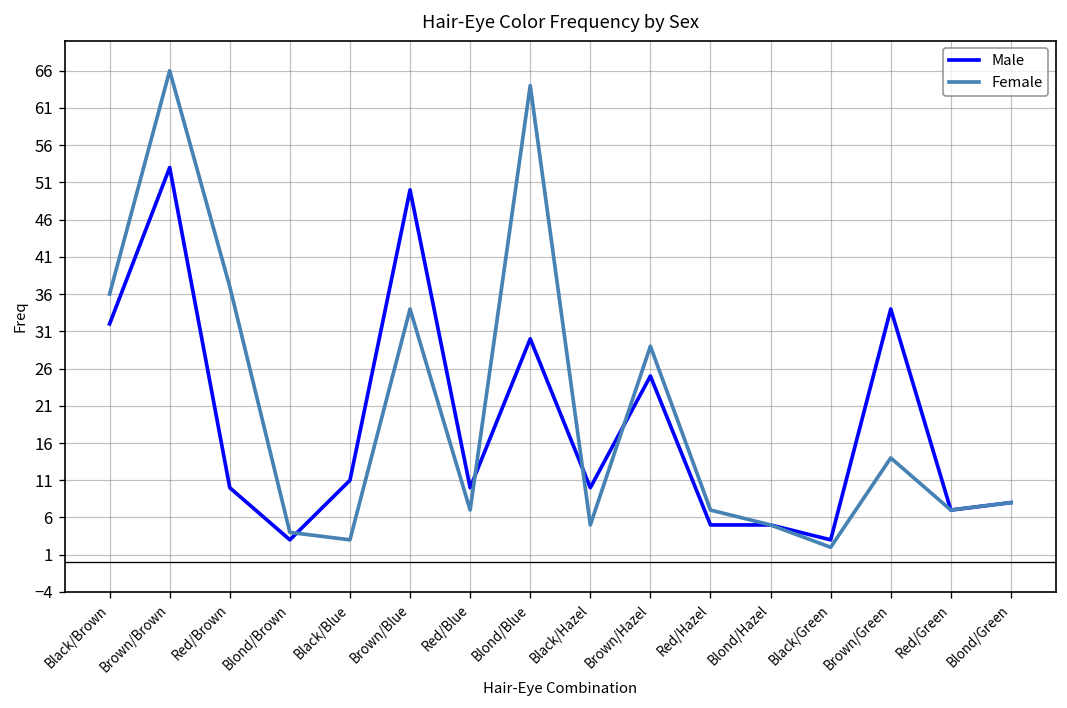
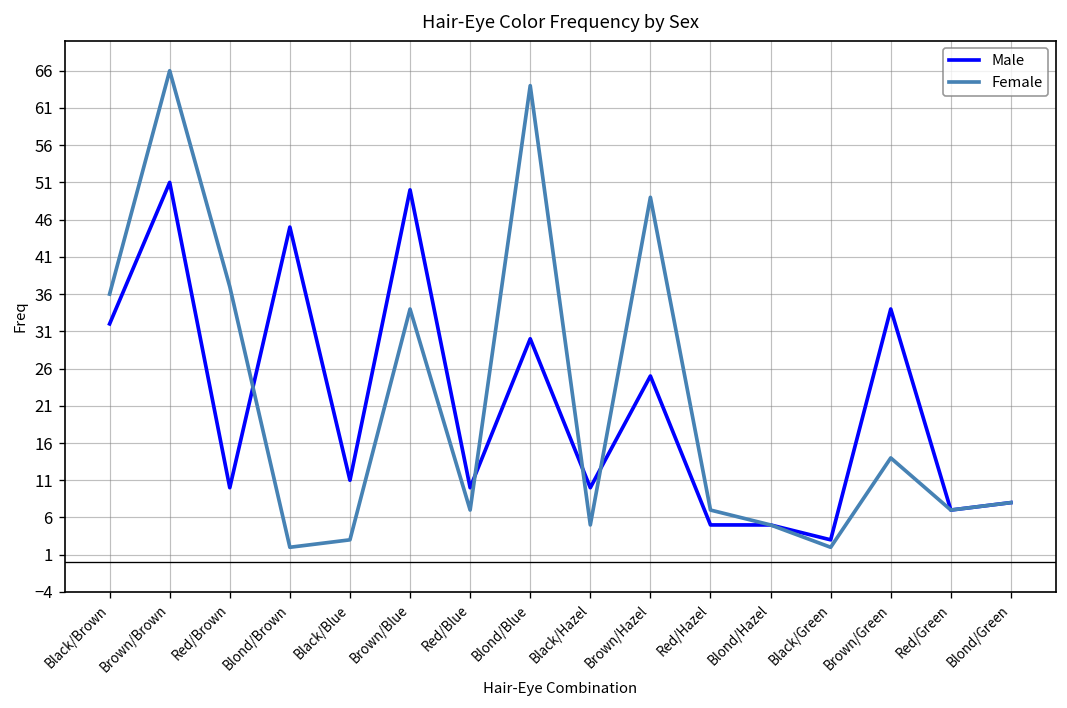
  {
    "Male": {
      "Black/Brown": 32,
-     "Brown/Brown": 53,
+     "Brown/Brown": 51,
      "Red/Brown": 10,
-     "Blond/Brown": 3,
+     "Blond/Brown": 45,
      "Black/Blue": 11,
      "Brown/Blue": 50,
      "Red/Blue": 10,
      "Blond/Blue": 30,
      "Black/Hazel": 10,
      "Brown/Hazel": 25,
      "Red/Hazel": 5,
      "Black/Green": 3,
      "Brown/Green": 34
    },
    "Female": {
      "Black/Brown": 36,
      "Brown/Brown": 66,
      "Red/Brown": 37,
-     "Blond/Brown": 4,
+     "Blond/Brown": 2,
      "Black/Blue": 3,
      "Brown/Blue": 34,
      "Red/Blue": 7,
      "Blond/Blue": 64,
      "Black/Hazel": 5,
-     "Brown/Hazel": 29,
+     "Brown/Hazel": 49,
      "Red/Hazel": 7,
      "Black/Green": 2,
      "Brown/Green": 14
    }
  }
